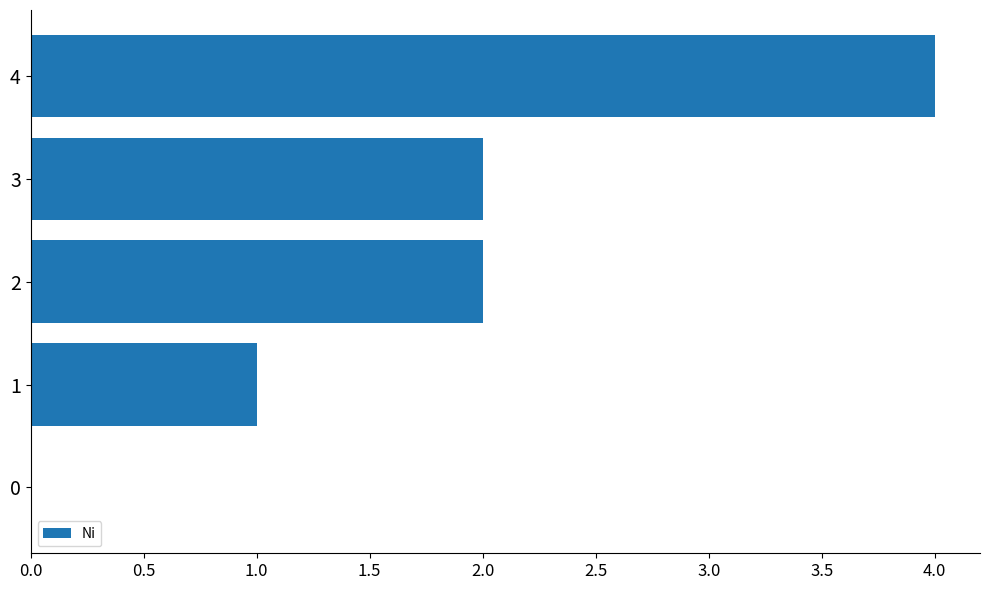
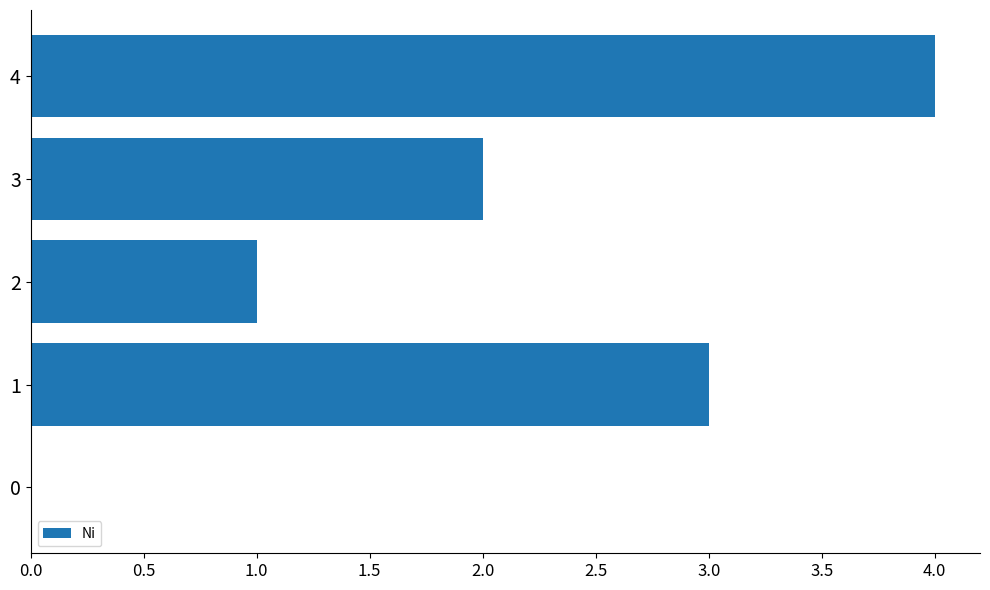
  {
    "4": 4,
    "3": 2,
-   "2": 2,
-   "1": 1,
+   "2": 1,
+   "1": 3,
    "0": 0
  }
